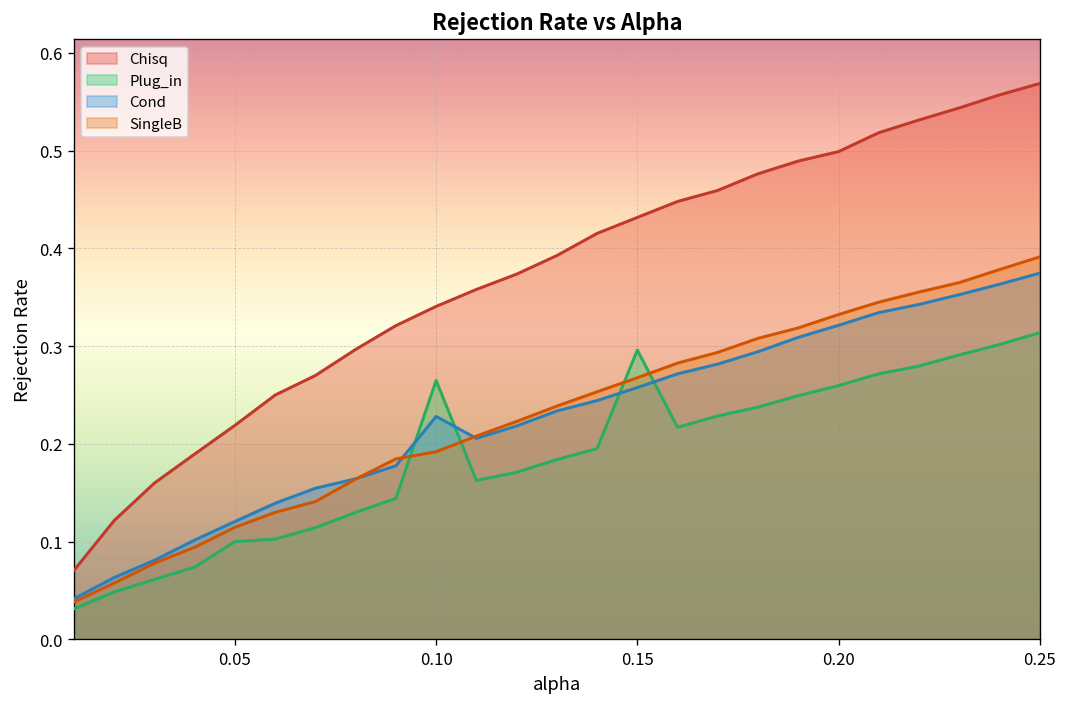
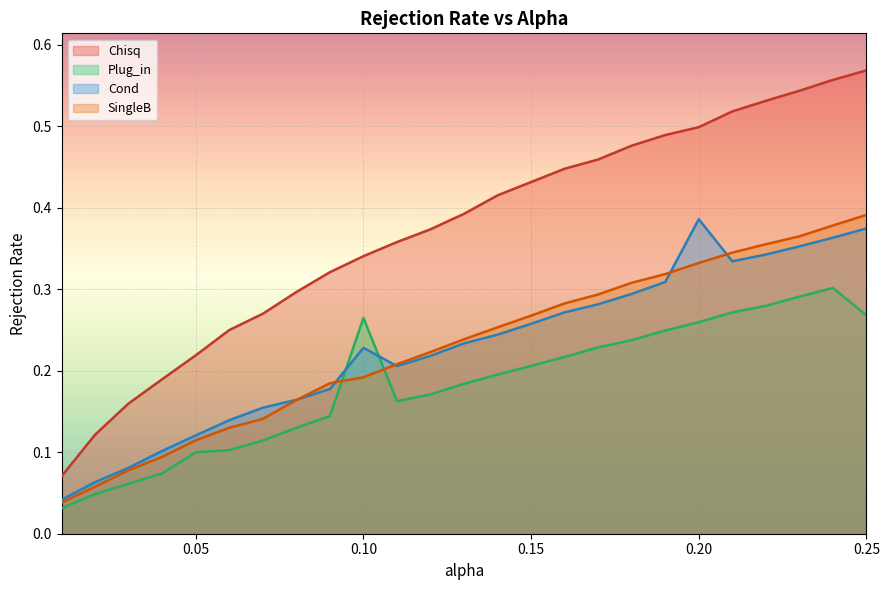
  {
    "Plug_in": {
      "0.05": 0.10,
      "0.10": 0.26,
-     "0.15": 0.30,
+     "0.15": 0.21,
      "0.20": 0.26,
-     "0.25": 0.31
+     "0.25": 0.27
    },
    "Cond": {
      "0.05": 0.12,
      "0.10": 0.23,
      "0.15": 0.26,
-     "0.20": 0.32,
+     "0.20": 0.39,
      "0.25": 0.37
    }
  }
